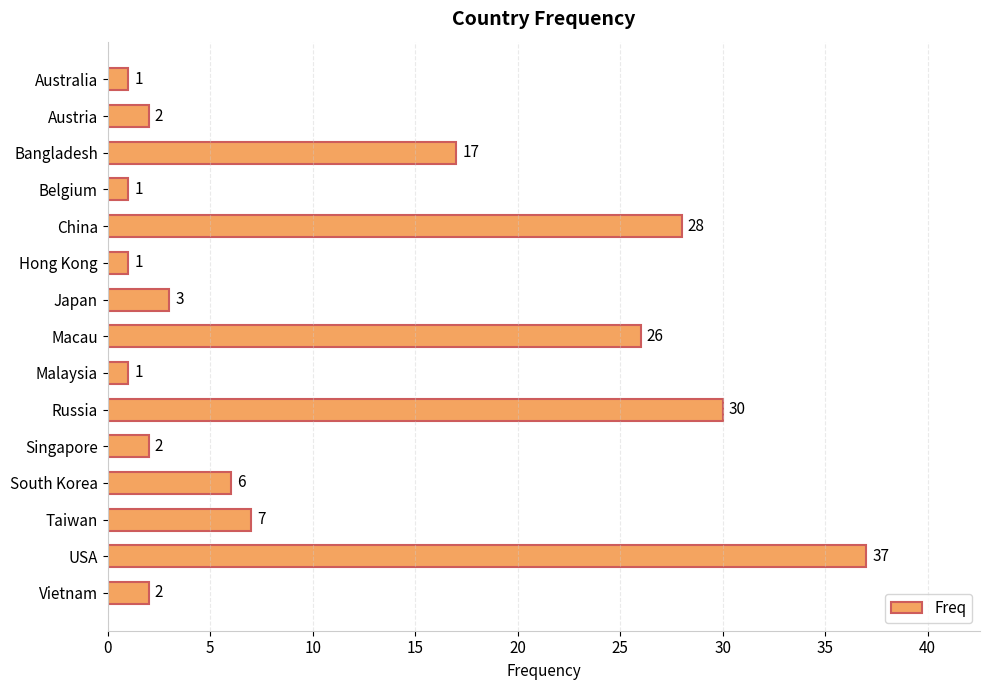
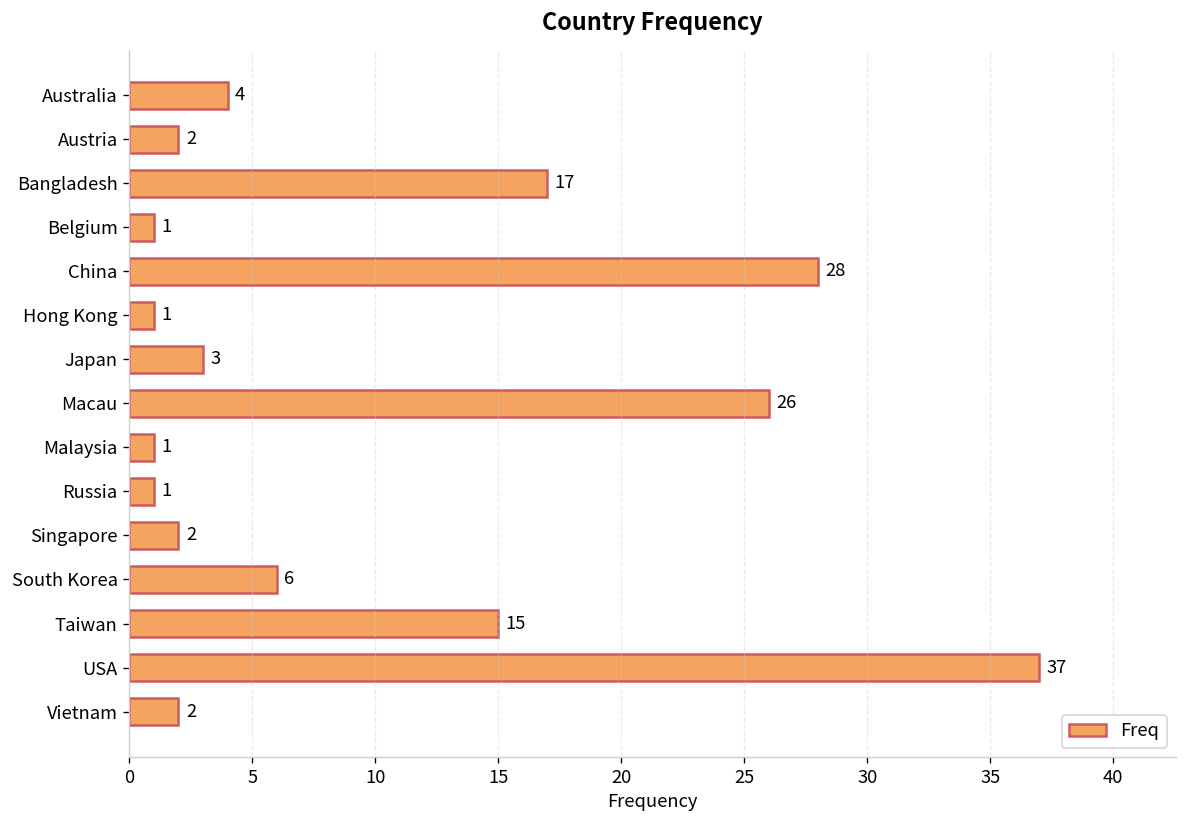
  {
-   "Australia": 1,
+   "Australia": 4,
    "Austria": 2,
    "Bangladesh": 17,
    "Belgium": 1,
    "China": 28,
    "Hong Kong": 1,
    "Japan": 3,
    "Macau": 26,
    "Malaysia": 1,
-   "Russia": 30,
+   "Russia": 1,
    "Singapore": 2,
    "South Korea": 6,
-   "Taiwan": 7,
+   "Taiwan": 15,
    "USA": 37,
    "Vietnam": 2
  }
